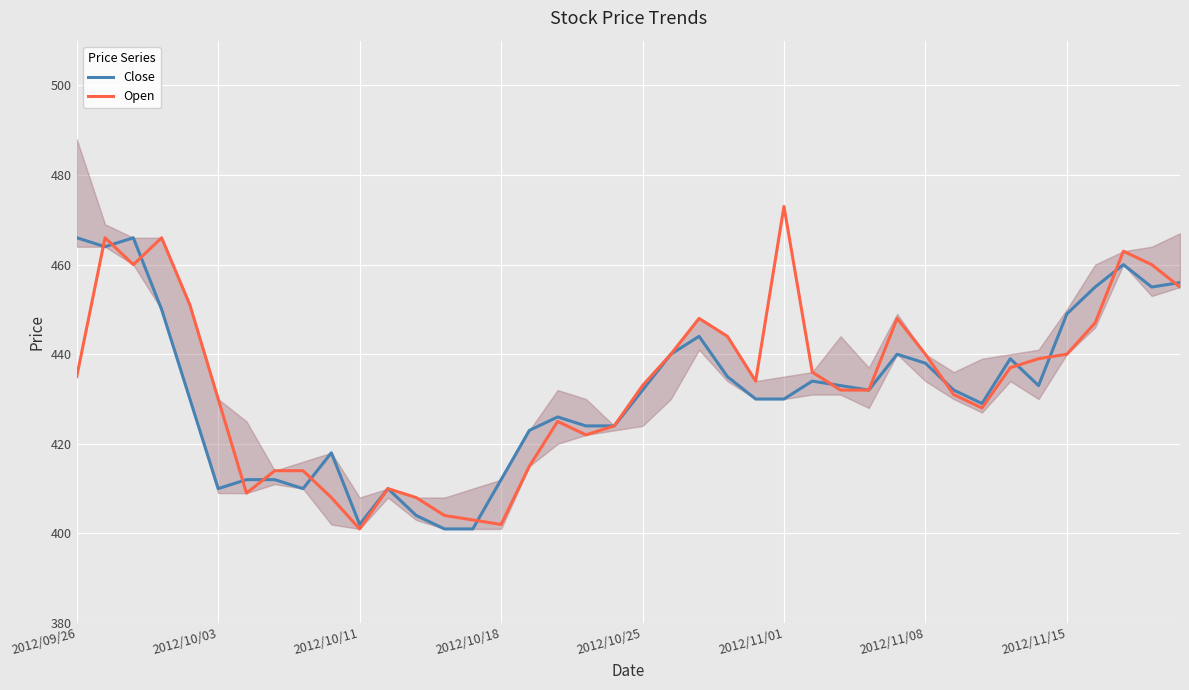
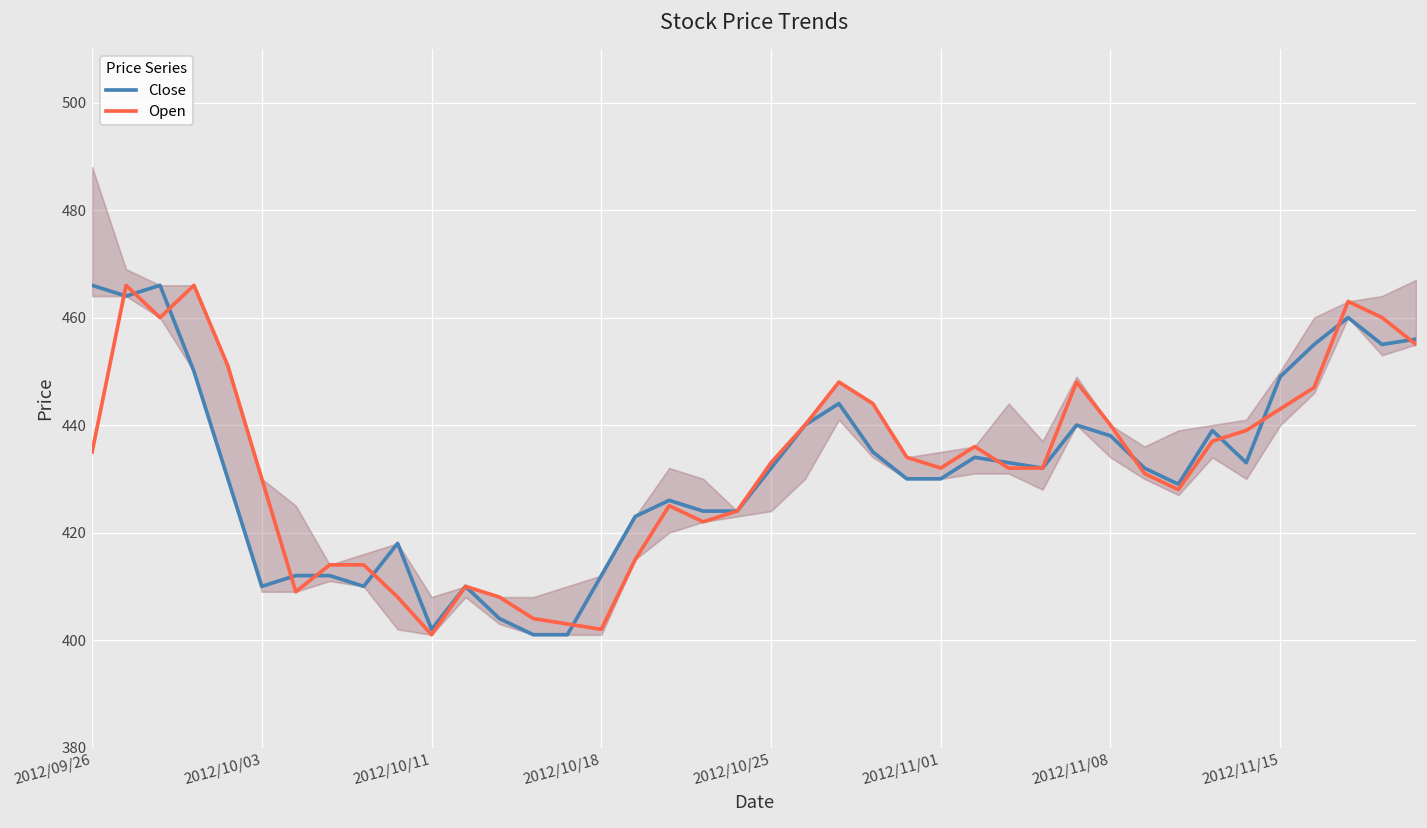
  {
    "Open": {
      "2012/09/26": 435,
      "2012/10/11": 401,
      "2012/10/18": 402,
      "2012/10/25": 433,
-     "2012/11/01": 473,
-     "2012/11/15": 440
+     "2012/11/01": 432,
+     "2012/11/15": 443
    }
  }
